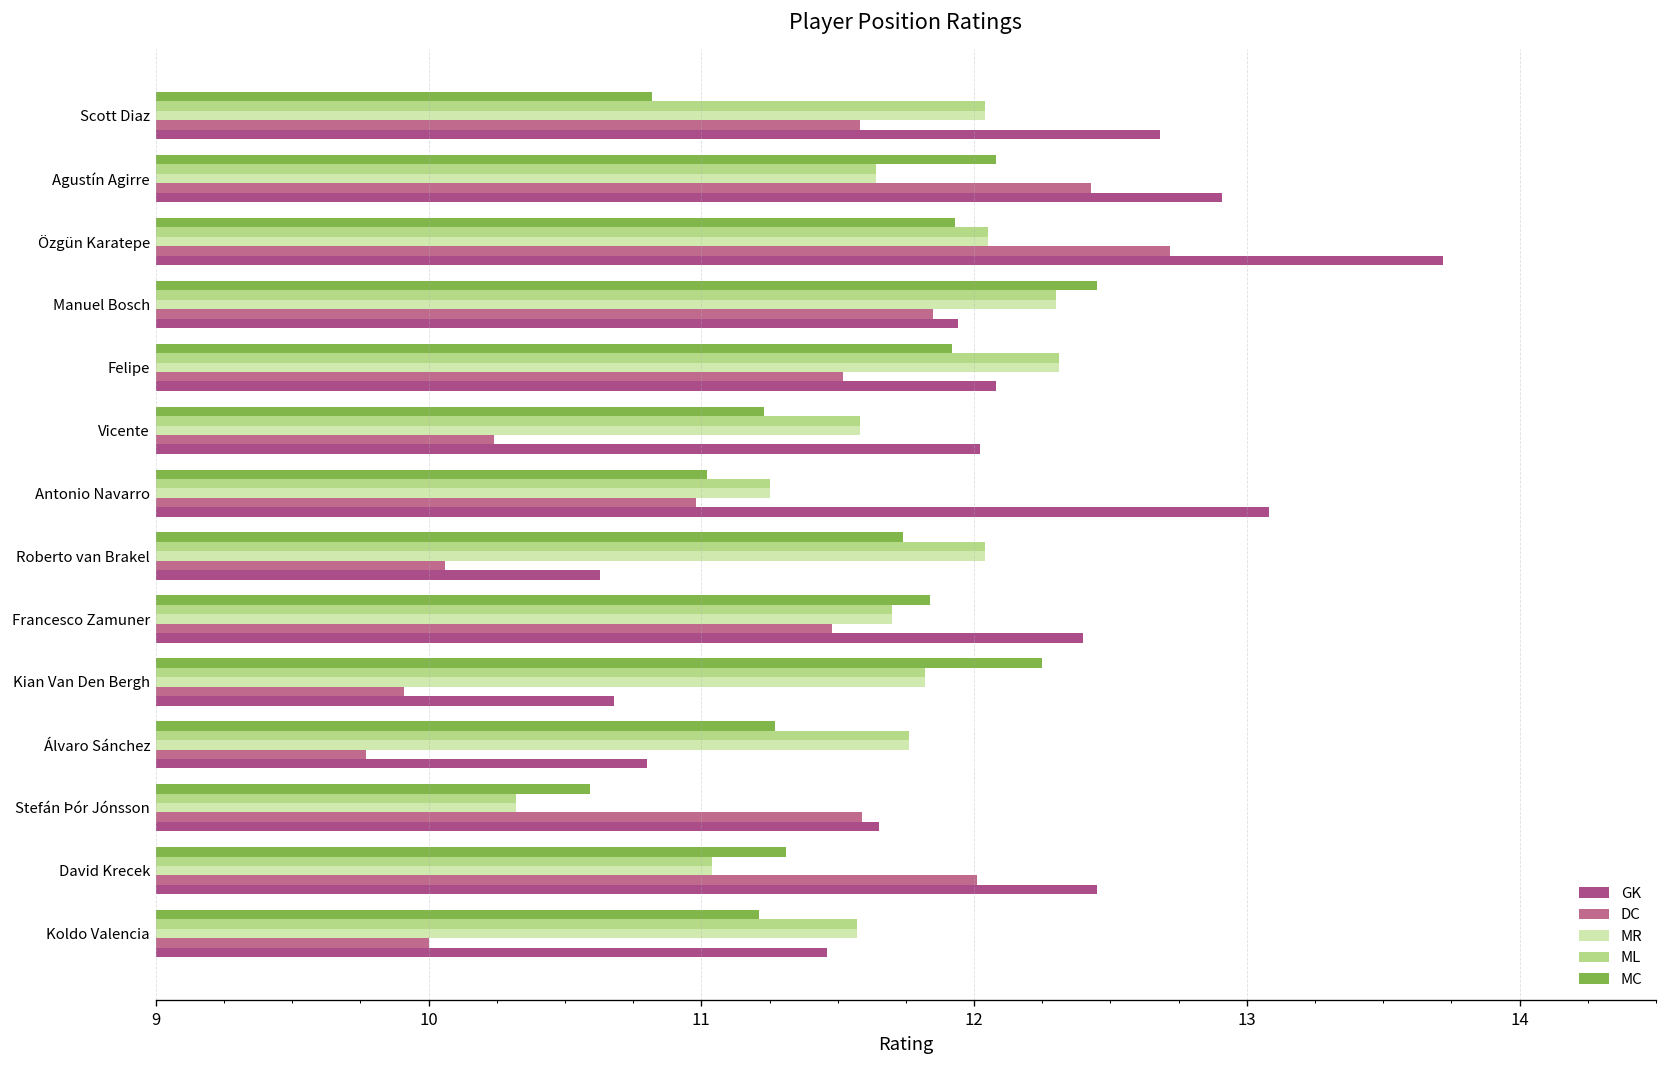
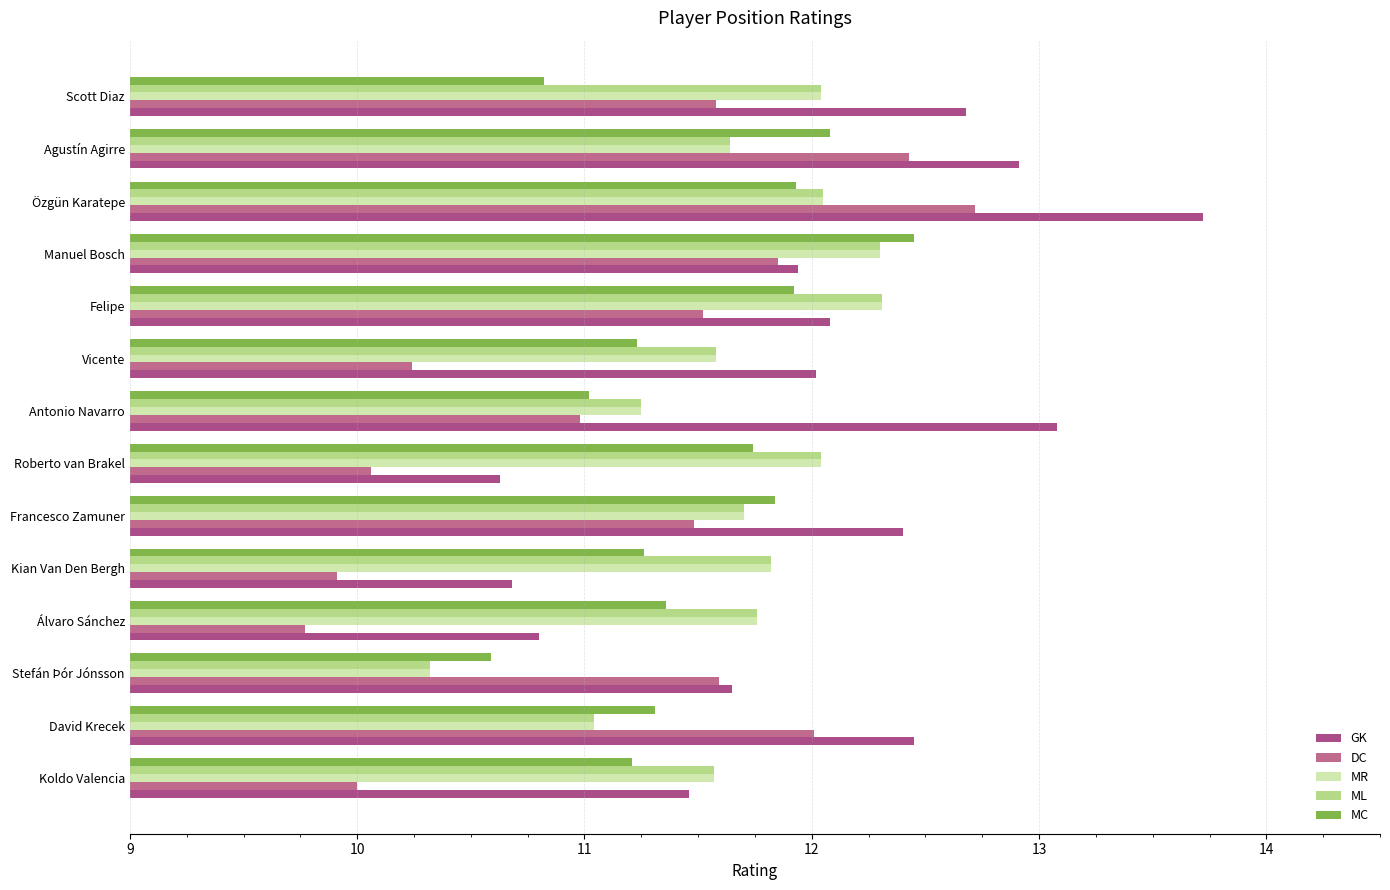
  {
    "MC": {
      "Scott Diaz": 10.82,
      "Agustín Agirre": 12.08,
      "Özgün Karatepe": 11.93,
      "Manuel Bosch": 12.45,
      "Felipe": 11.92,
      "Vicente": 11.23,
      "Antonio Navarro": 11.02,
      "Roberto van Brakel": 11.74,
      "Francesco Zamuner": 11.84,
-     "Kian Van Den Bergh": 12.25,
-     "Álvaro Sánchez": 11.27,
+     "Kian Van Den Bergh": 11.26,
+     "Álvaro Sánchez": 11.36,
      "Stefán Þór Jónsson": 10.59,
      "David Krecek": 11.31,
      "Koldo Valencia": 11.21
    }
  }
